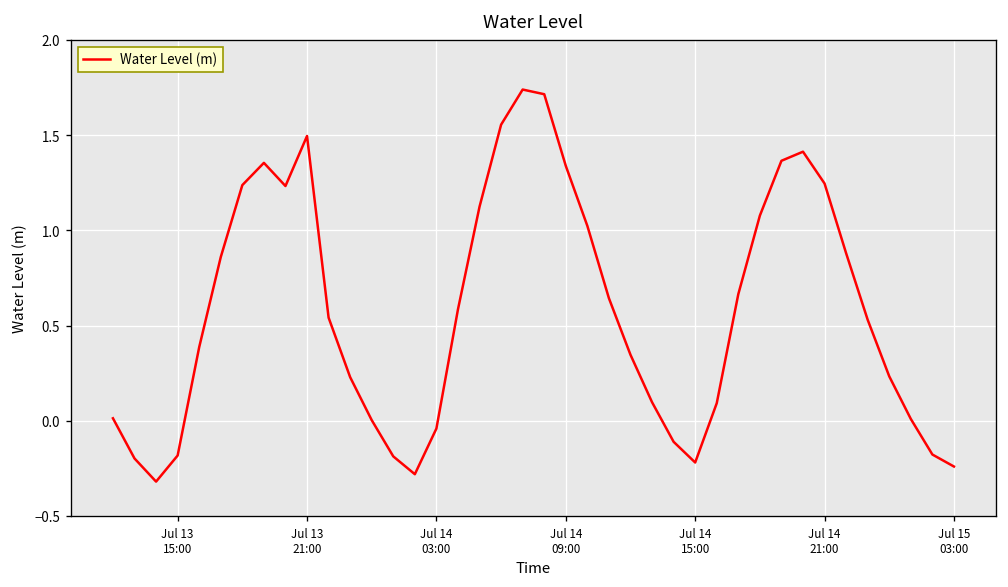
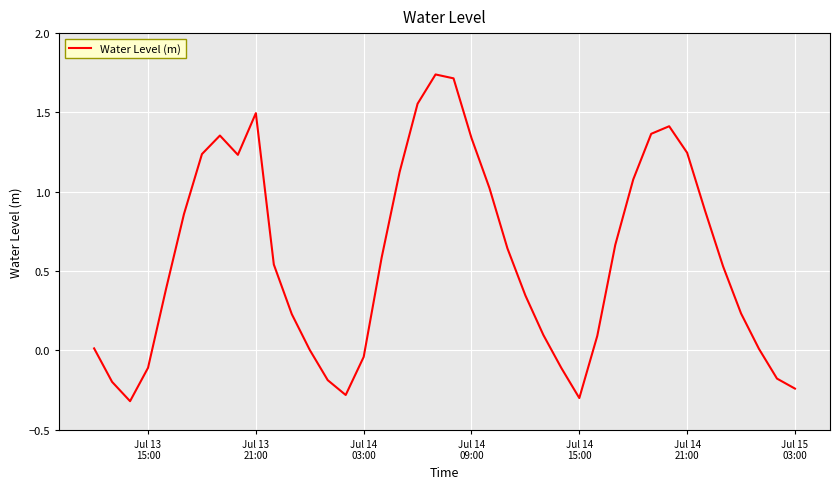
  {
-   "Jul 13 15:00": -0.18,
+   "Jul 13 15:00": -0.11,
    "Jul 13 21:00": 1.50,
    "Jul 14 03:00": -0.04,
    "Jul 14 09:00": 1.34,
-   "Jul 14 15:00": -0.22,
+   "Jul 14 15:00": -0.30,
    "Jul 14 21:00": 1.25,
    "Jul 15 03:00": -0.24
  }
